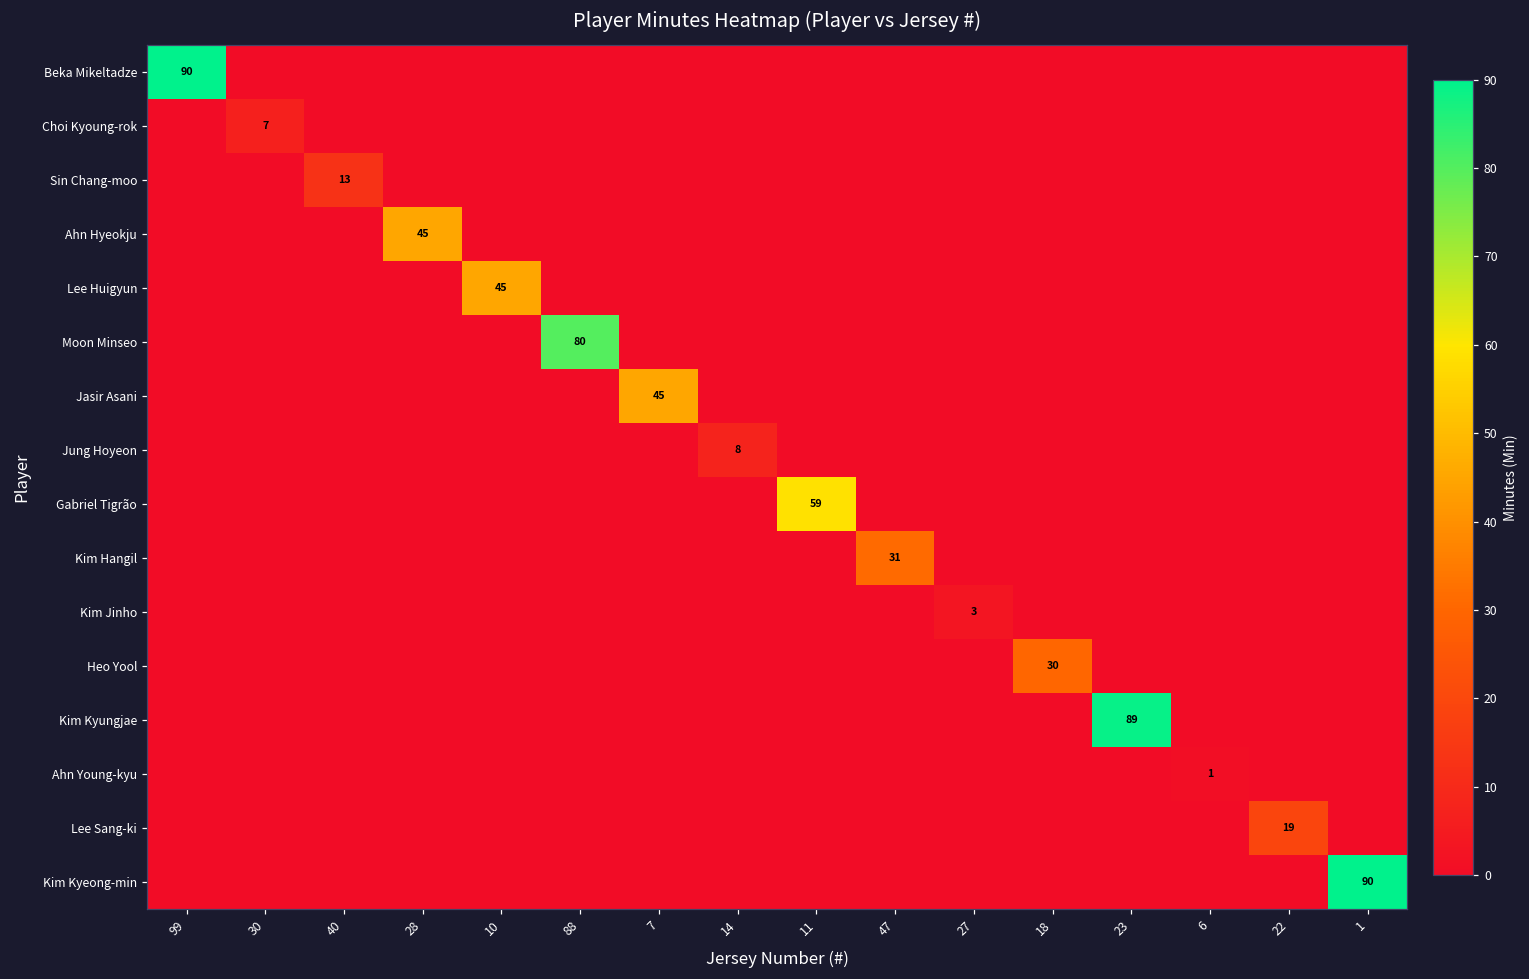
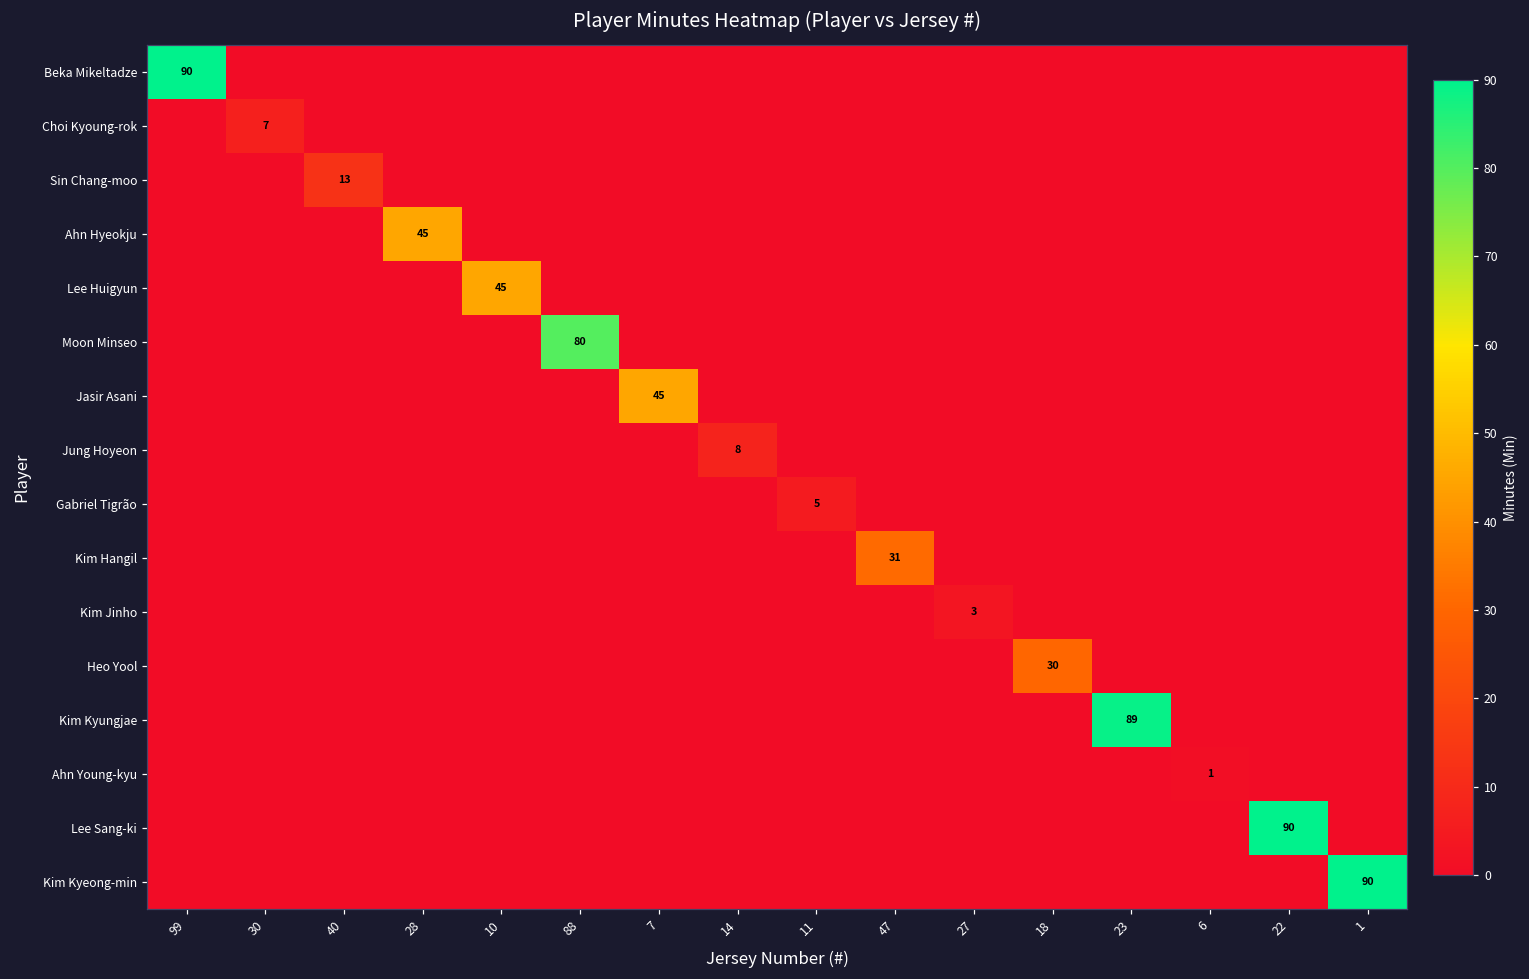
  {
    "Beka Mikeltadze": {
      "99": 90
    },
    "Choi Kyoung-rok": {
      "30": 7
    },
    "Sin Chang-moo": {
      "40": 13
    },
    "Ahn Hyeokju": {
      "28": 45
    },
    "Lee Huigyun": {
      "10": 45
    },
    "Moon Minseo": {
      "88": 80
    },
    "Jasir Asani": {
      "7": 45
    },
    "Jung Hoyeon": {
      "14": 8
    },
    "Gabriel Tigrão": {
-     "11": 59
+     "11": 5
    },
    "Kim Hangil": {
      "47": 31
    },
    "Kim Jinho": {
      "27": 3
    },
    "Heo Yool": {
      "18": 30
    },
    "Kim Kyungjae": {
      "23": 89
    },
    "Ahn Young-kyu": {
      "6": 1
    },
    "Lee Sang-ki": {
-     "22": 19
+     "22": 90
    },
    "Kim Kyeong-min": {
      "1": 90
    }
  }
